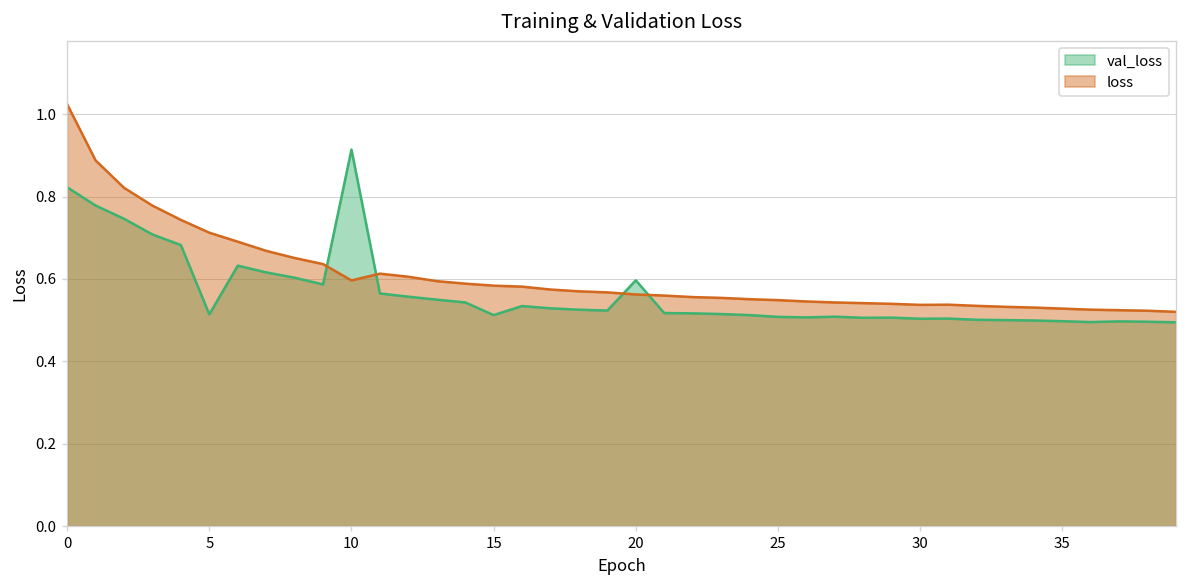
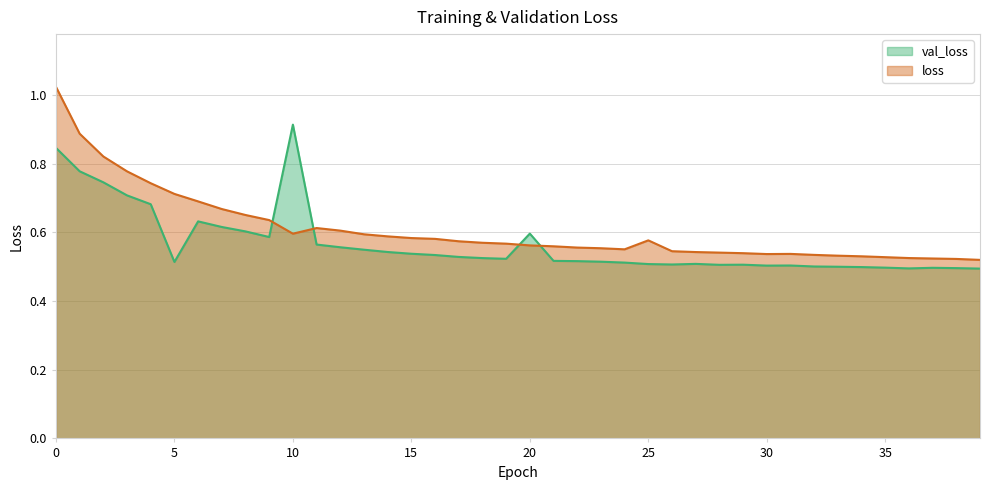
  {
    "val_loss": {
-     "0": 0.82,
+     "0": 0.85,
      "5": 0.51,
      "10": 0.91,
-     "15": 0.51,
+     "15": 0.54,
      "20": 0.60,
      "25": 0.51,
      "30": 0.50,
      "35": 0.50
    },
    "loss": {
      "0": 1.02,
      "5": 0.71,
      "10": 0.60,
      "15": 0.58,
      "20": 0.56,
-     "25": 0.55,
+     "25": 0.58,
      "30": 0.54,
      "35": 0.53
    }
  }
